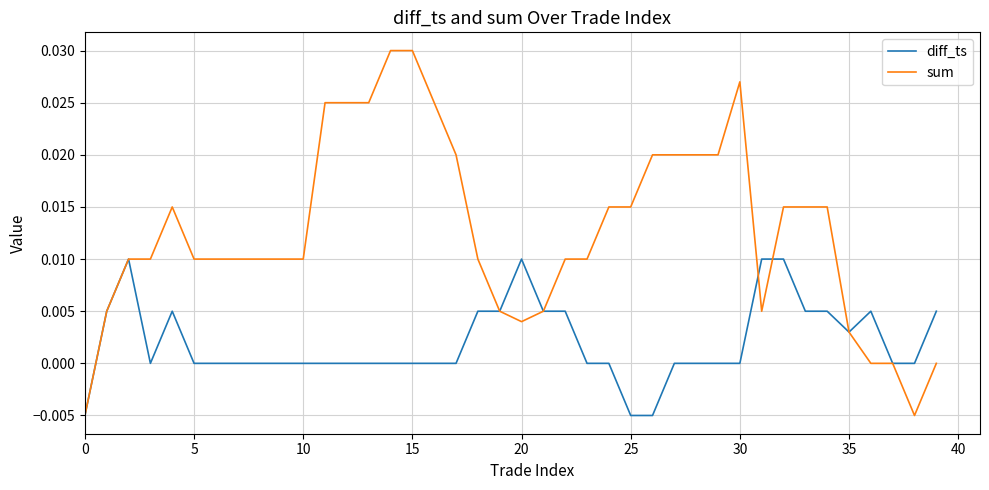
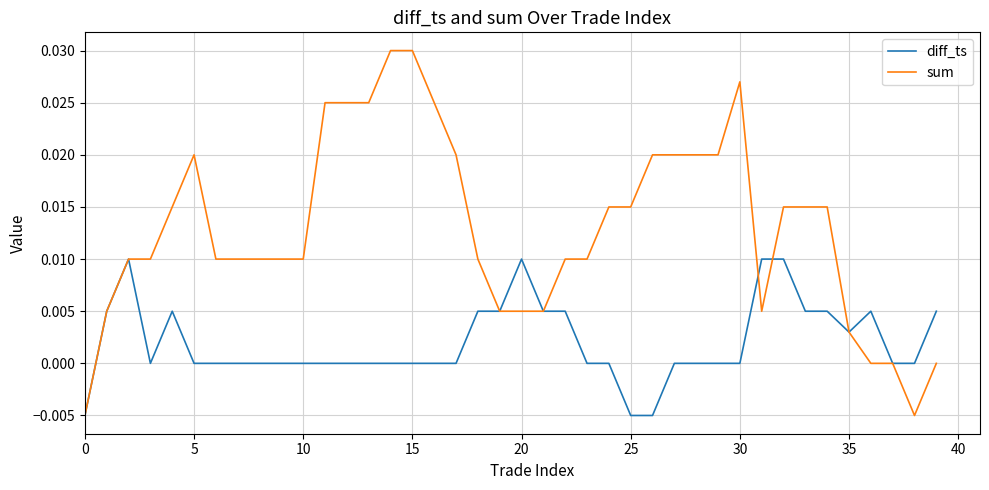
  {
    "diff_ts": {
      "5": 0.000,
      "10": 0.000,
      "15": 0.000,
      "20": 0.010,
      "25": -0.005,
      "30": 0.000
    },
    "sum": {
-     "5": 0.01,
+     "5": 0.02,
      "10": 0.010,
      "15": 0.030,
-     "20": 0.004,
+     "20": 0.005,
      "25": 0.015,
      "30": 0.027
    }
  }
